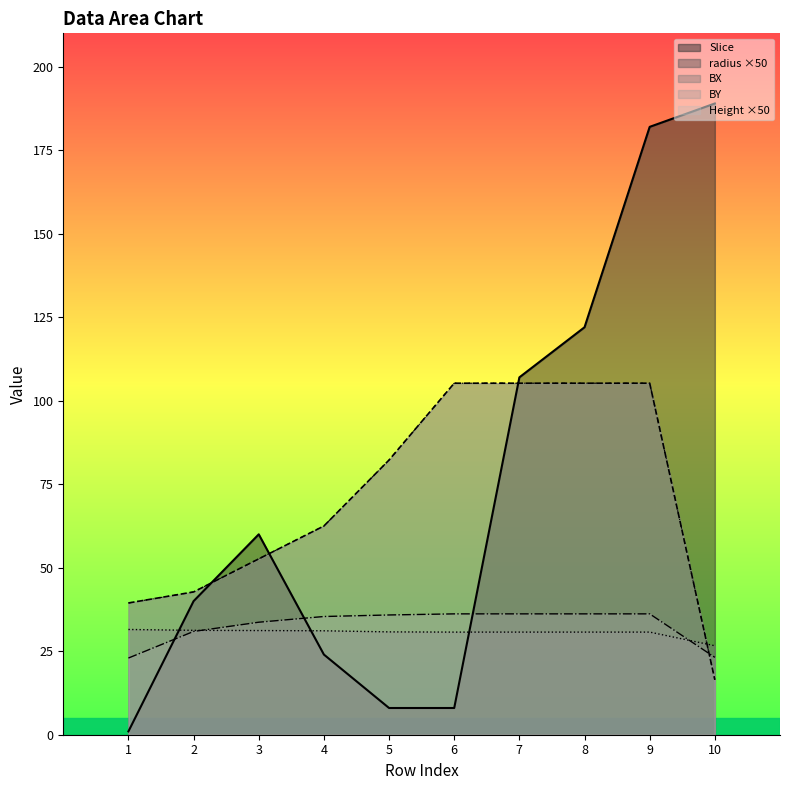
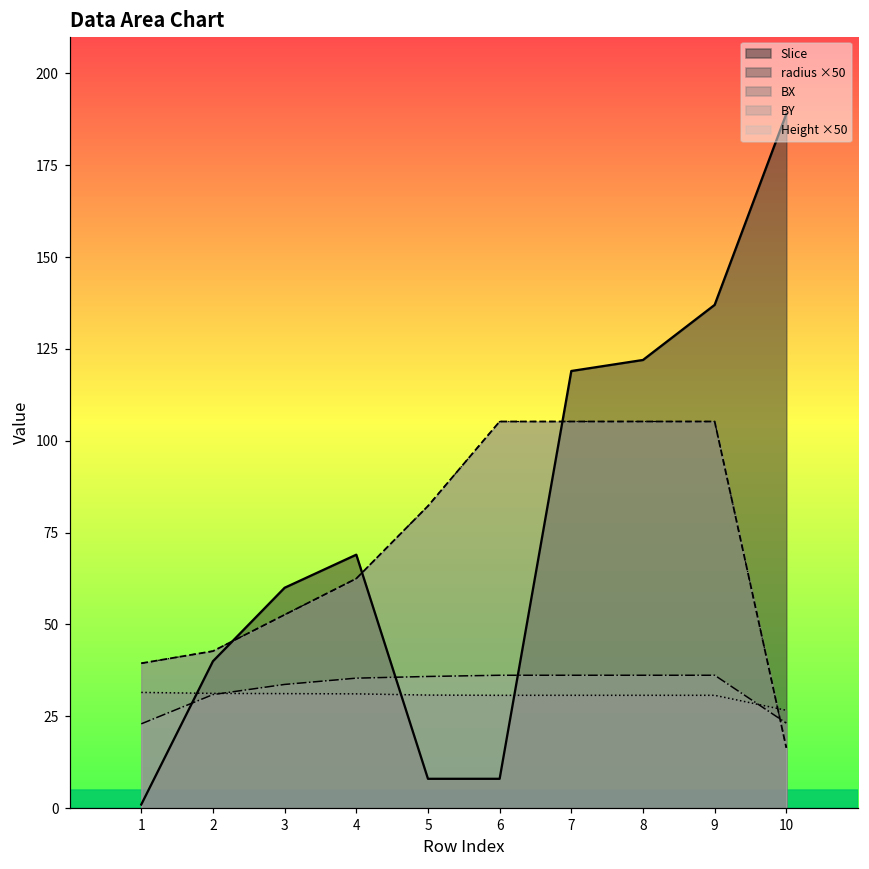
  {
    "Slice": {
      "2": 40,
      "3": 60,
-     "4": 24,
+     "4": 69,
      "5": 8,
      "6": 8,
-     "7": 107,
+     "7": 119,
      "8": 122,
-     "9": 182
+     "9": 137
    }
  }
